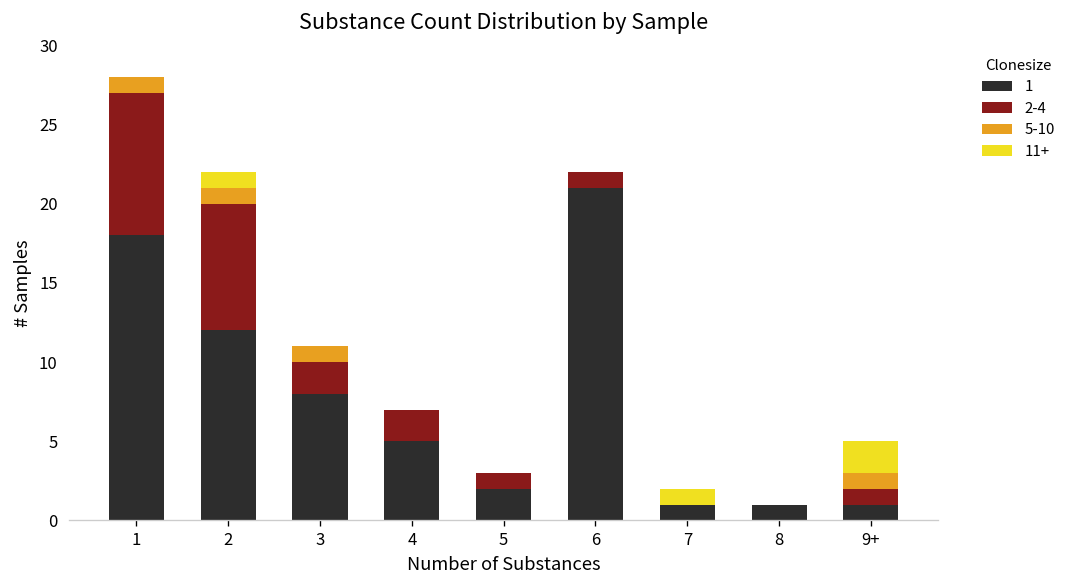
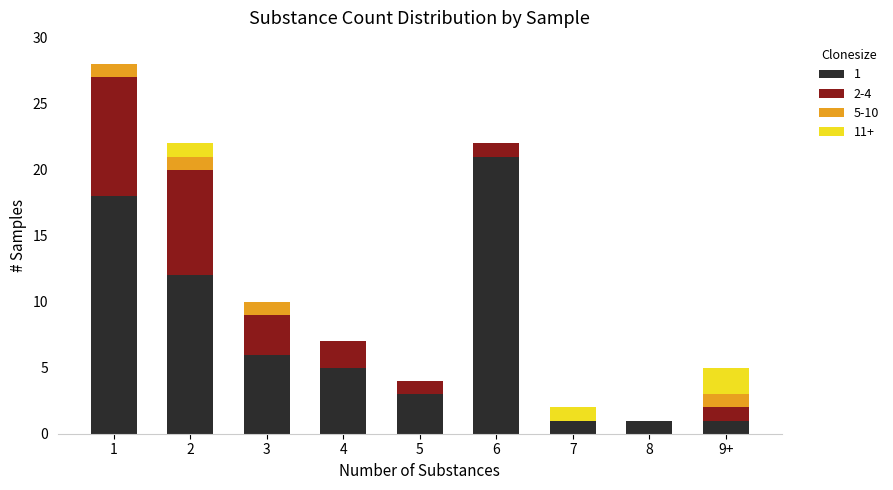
  {
    "1": {
      "1": 18,
      "2": 12,
-     "3": 8,
+     "3": 6,
      "4": 5,
-     "5": 2,
+     "5": 3,
      "6": 21,
      "7": 1,
      "8": 1,
      "9+": 1
    },
    "2-4": {
      "1": 9,
      "2": 8,
-     "3": 2,
+     "3": 3,
      "4": 2,
      "5": 1,
      "6": 1,
      "7": 0,
      "8": 0,
      "9+": 1
    },
    "5-10": {
      "1": 1,
      "2": 1,
      "3": 1,
      "4": 0,
      "5": 0,
      "6": 0,
      "7": 0,
      "8": 0,
      "9+": 1
    },
    "11+": {
      "1": 0,
      "2": 1,
      "3": 0,
      "4": 0,
      "5": 0,
      "6": 0,
      "7": 1,
      "8": 0,
      "9+": 2
    }
  }
